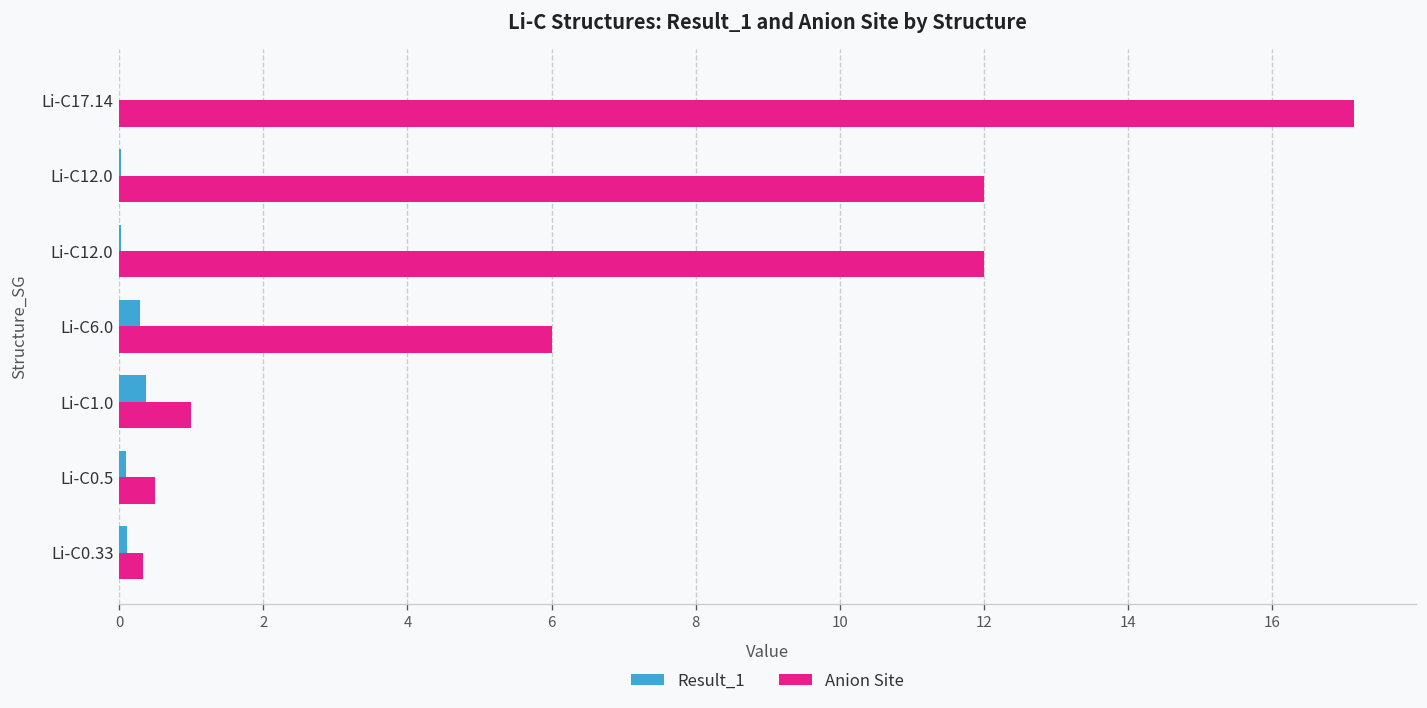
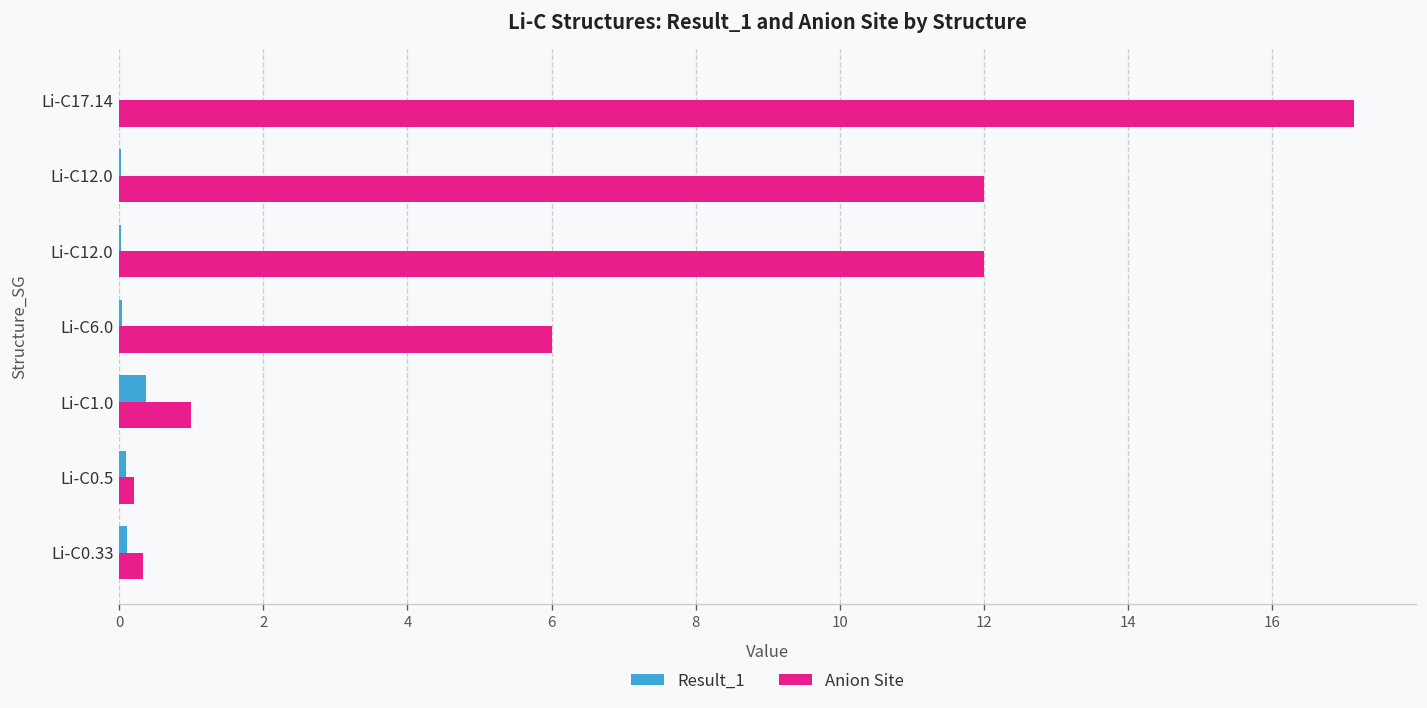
  {
    "Result_1": {
-     "Li-C6.0": 0.3,
+     "Li-C6.0": 0.0,
      "Li-C1.0": 0.4,
      "Li-C0.5": 0.1,
      "Li-C0.33": 0.1
    },
    "Anion Site": {
      "Li-C17.14": 17.1,
      "Li-C6.0": 6.0,
      "Li-C1.0": 1.0,
-     "Li-C0.5": 0.5,
+     "Li-C0.5": 0.2,
      "Li-C0.33": 0.3
    }
  }
